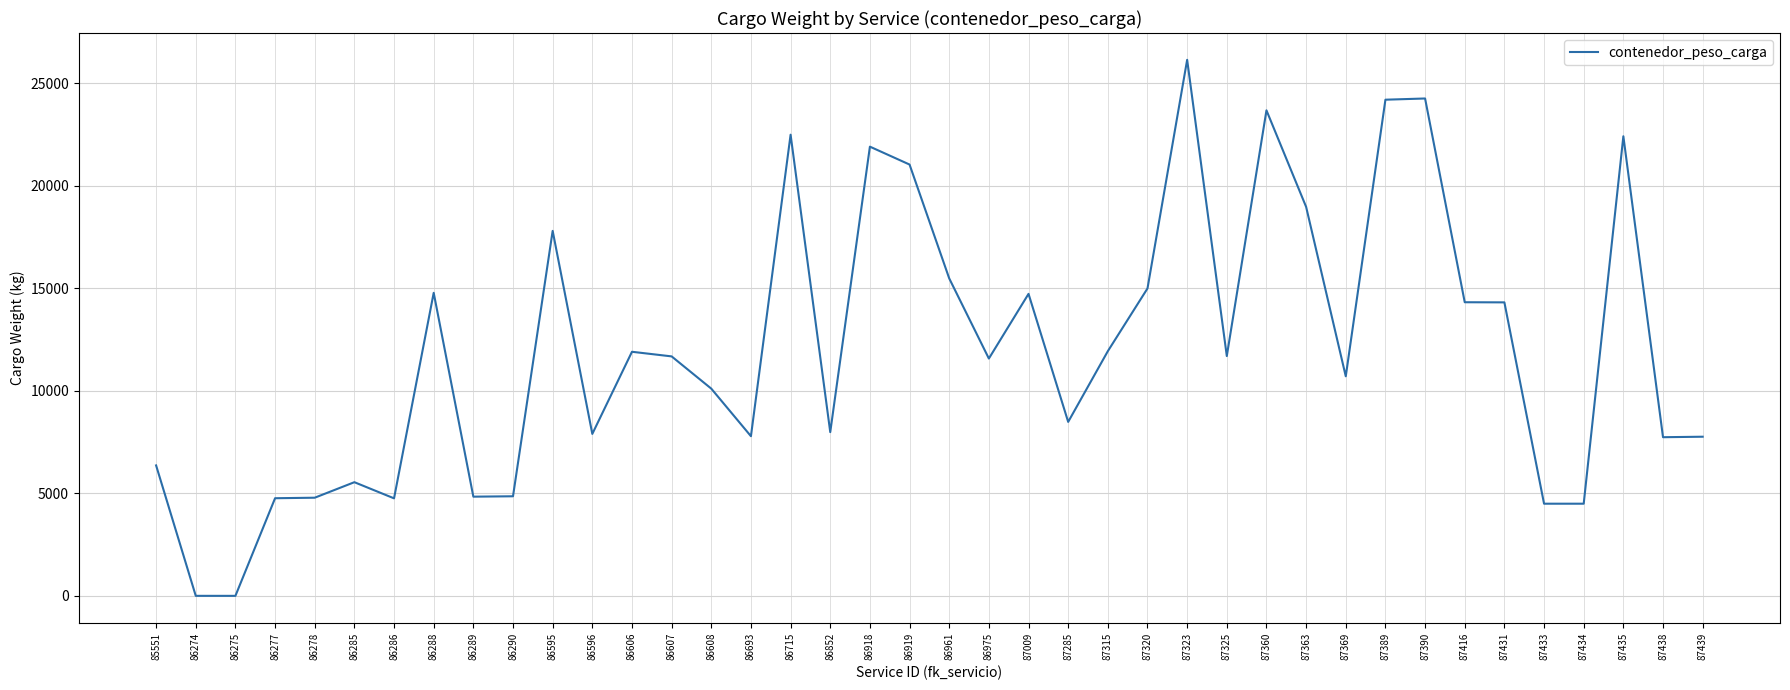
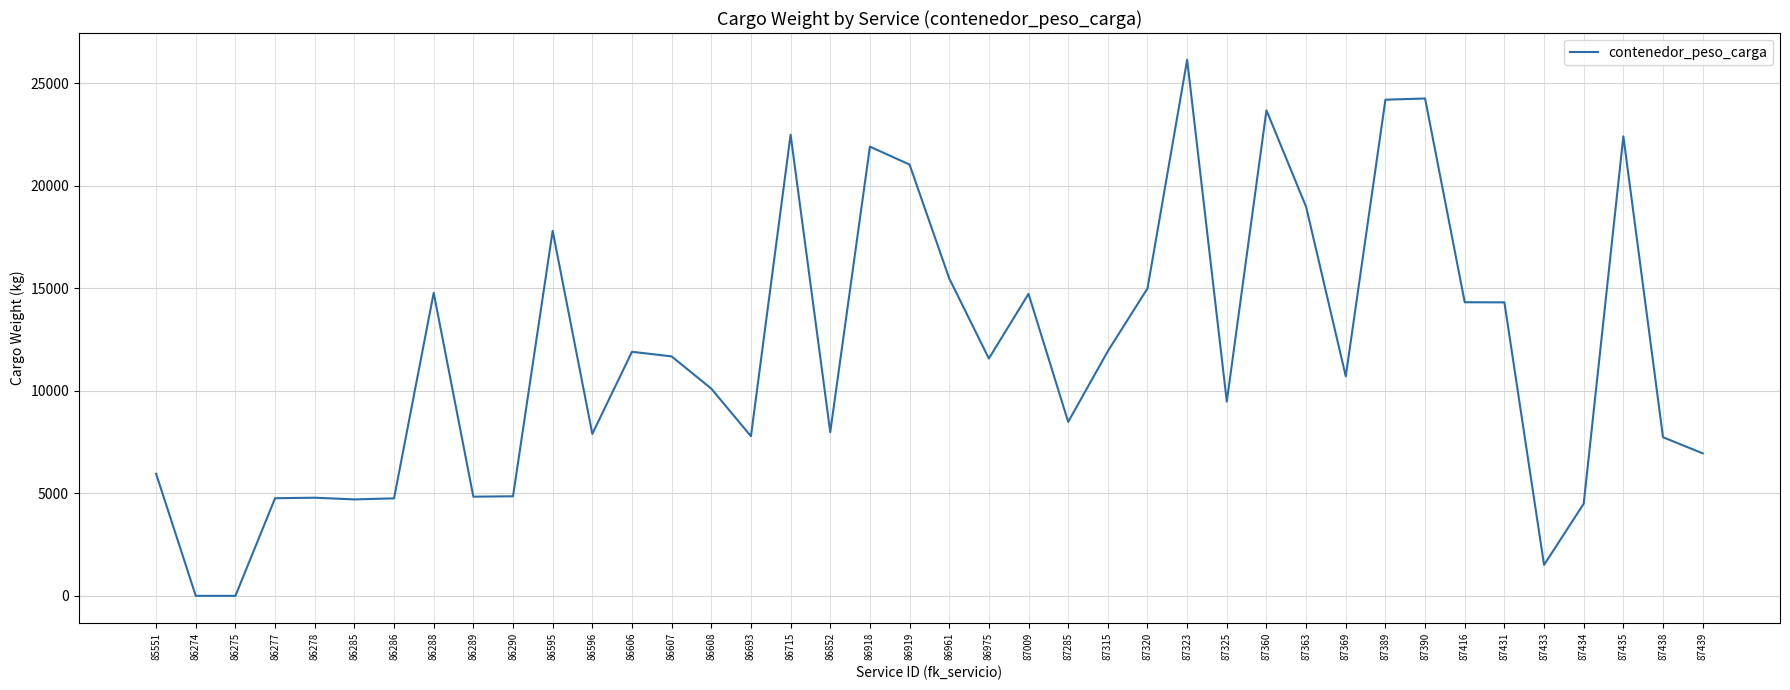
  {
-   "85551": 6400,
+   "85551": 6000,
    "86274": 0,
    "86275": 0,
    "86277": 4800,
    "86278": 4800,
-   "86285": 5500,
+   "86285": 4700,
    "86286": 4800,
    "86288": 14800,
    "86289": 4800,
    "86290": 4900,
    "86595": 17800,
    "86596": 7900,
    "86606": 11900,
    "86607": 11700,
    "86608": 10100,
    "86693": 7800,
    "86715": 22500,
    "86852": 8000,
    "86918": 21900,
    "86919": 21000,
    "86961": 15500,
    "86975": 11600,
    "87009": 14700,
    "87285": 8500,
    "87315": 11900,
    "87320": 15000,
    "87323": 26200,
-   "87325": 11700,
+   "87325": 9500,
    "87360": 23700,
    "87363": 19000,
    "87369": 10700,
    "87389": 24200,
    "87390": 24300,
    "87416": 14300,
    "87431": 14300,
-   "87433": 4500,
+   "87433": 1500,
    "87434": 4500,
    "87435": 22400,
    "87438": 7700,
-   "87439": 7800
+   "87439": 7000
  }
